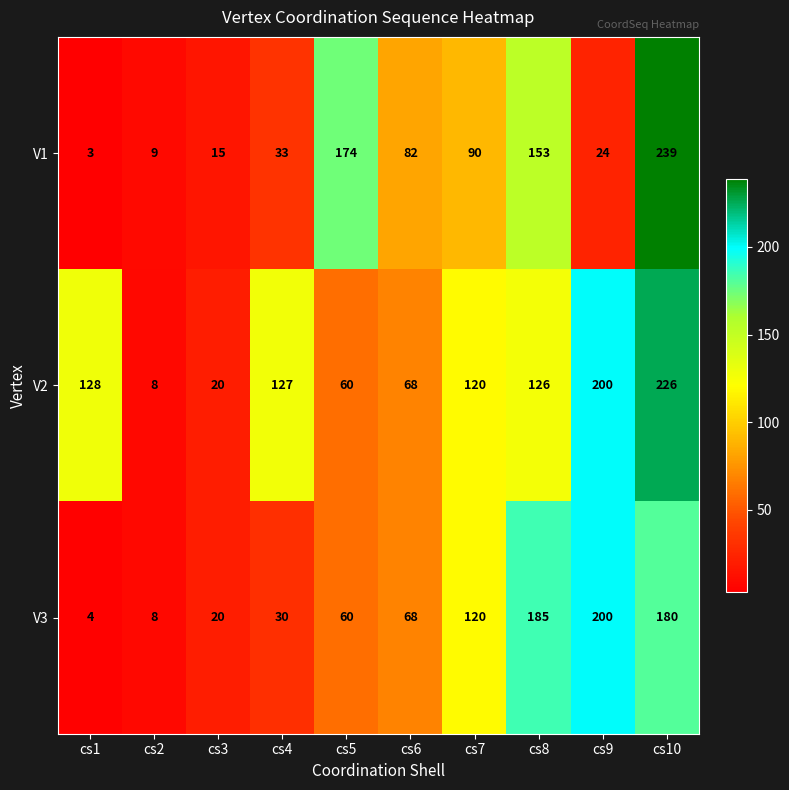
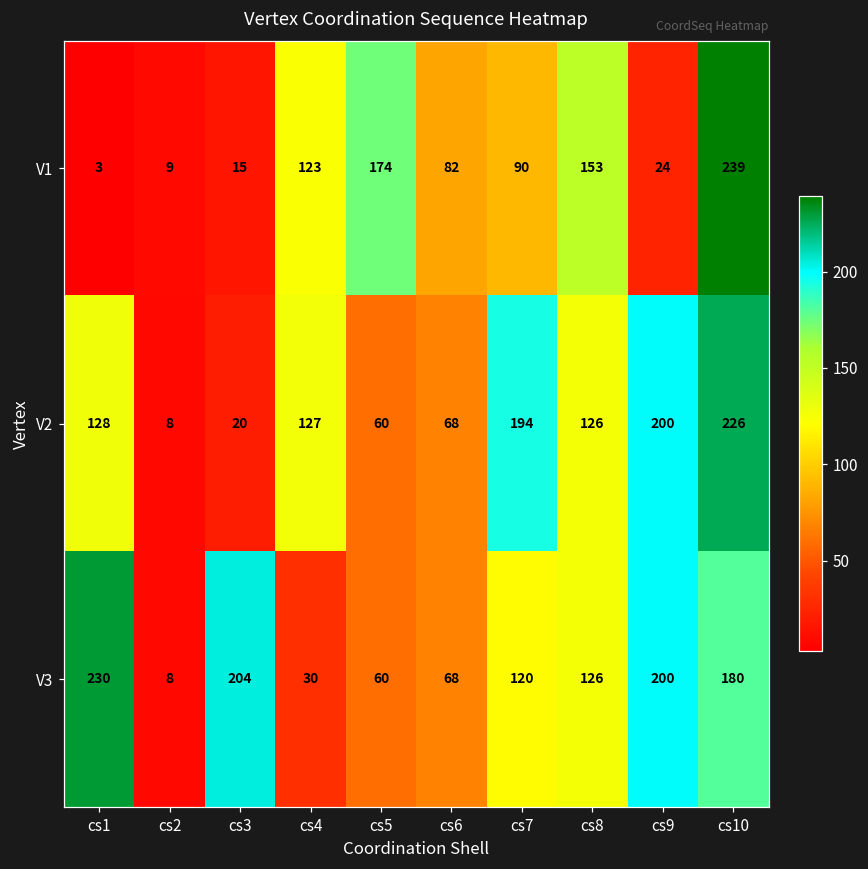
  {
    "V1": {
      "cs1": 3,
      "cs2": 9,
      "cs3": 15,
-     "cs4": 33,
+     "cs4": 123,
      "cs5": 174,
      "cs6": 82,
      "cs7": 90,
      "cs8": 153,
      "cs9": 24,
      "cs10": 239
    },
    "V2": {
      "cs1": 128,
      "cs2": 8,
      "cs3": 20,
      "cs4": 127,
      "cs5": 60,
      "cs6": 68,
-     "cs7": 120,
+     "cs7": 194,
      "cs8": 126,
      "cs9": 200,
      "cs10": 226
    },
    "V3": {
-     "cs1": 4,
+     "cs1": 230,
      "cs2": 8,
-     "cs3": 20,
+     "cs3": 204,
      "cs4": 30,
      "cs5": 60,
      "cs6": 68,
      "cs7": 120,
-     "cs8": 185,
+     "cs8": 126,
      "cs9": 200,
      "cs10": 180
    }
  }
